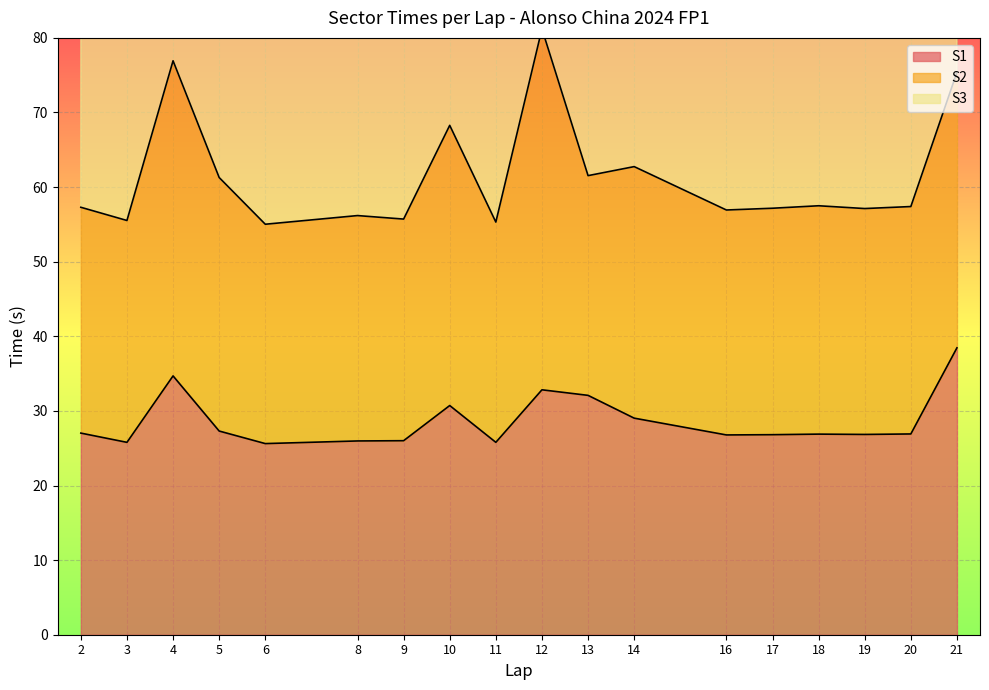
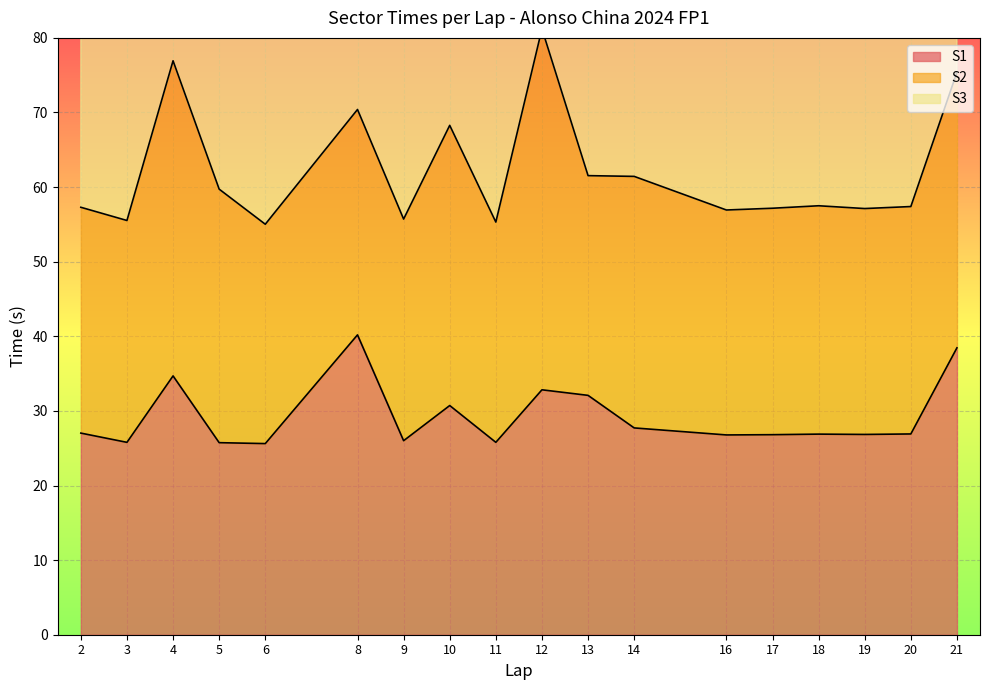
  {
    "S1": {
      "2": 27,
      "3": 26,
      "4": 35,
-     "5": 27,
+     "5": 26,
      "6": 26,
-     "8": 26,
+     "8": 40,
      "9": 26,
      "10": 31,
      "11": 26,
      "12": 33,
      "13": 32,
-     "14": 29,
+     "14": 28,
      "16": 27,
      "17": 27,
      "18": 27,
      "19": 27,
      "20": 27,
      "21": 38
    },
    "S2": {
      "2": 30,
      "3": 30,
      "4": 42,
      "5": 34,
      "6": 29,
      "8": 30,
      "9": 30,
      "10": 38,
      "11": 30,
      "13": 29,
      "14": 34,
      "16": 30,
      "17": 30,
      "18": 31,
      "19": 30,
      "20": 30
    }
  }
